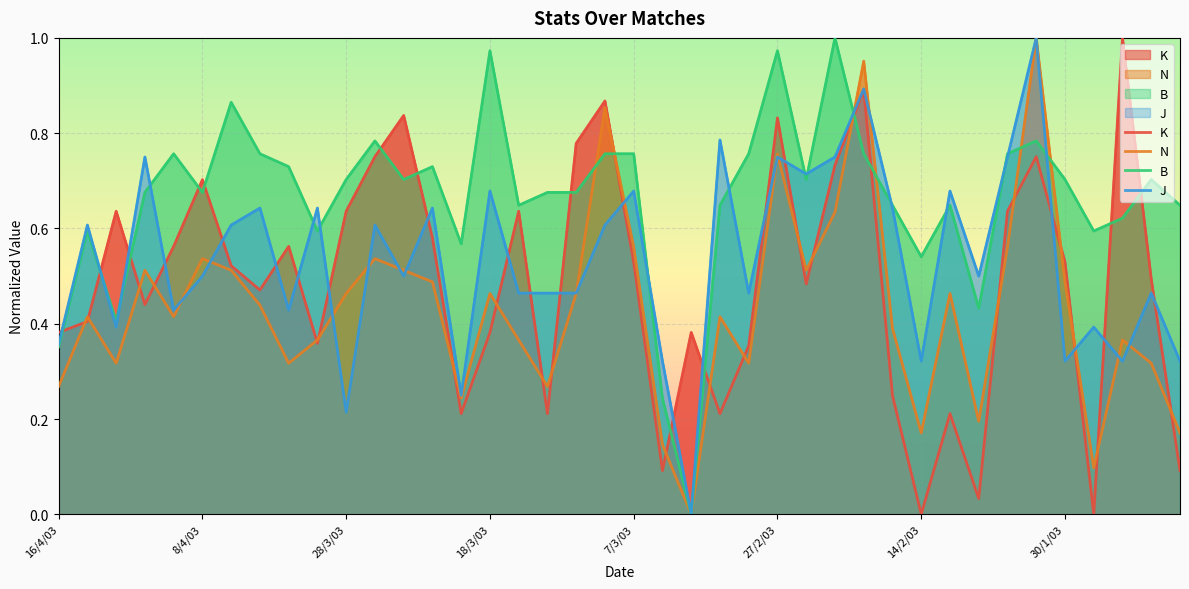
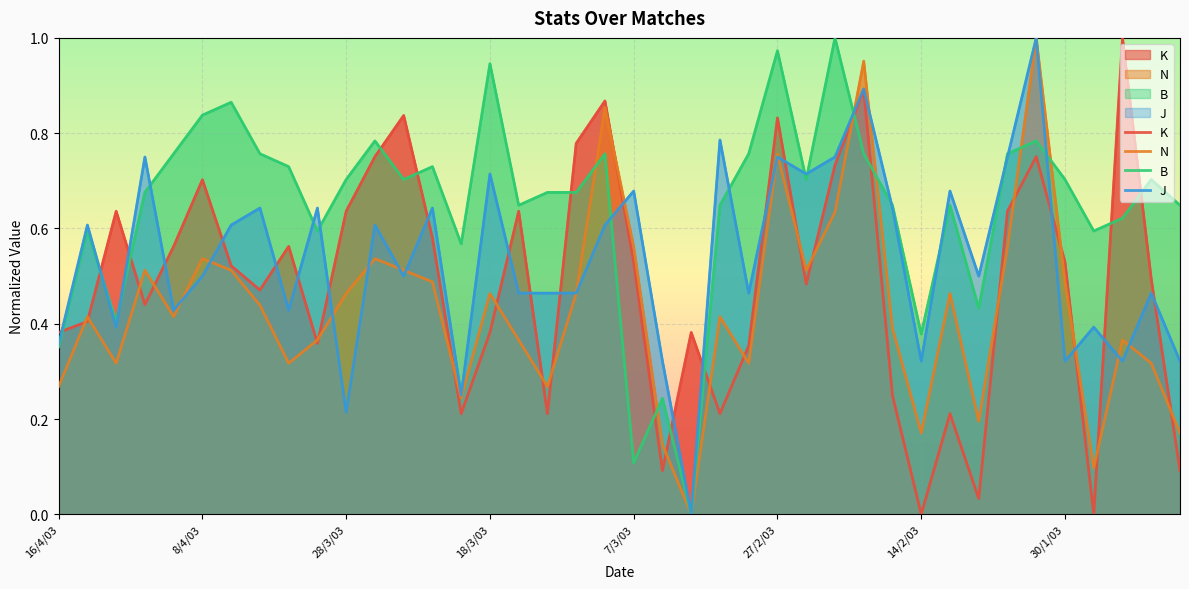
  {
    "B": {
      "16/4/03": 0.35,
-     "8/4/03": 0.68,
+     "8/4/03": 0.84,
      "28/3/03": 0.70,
-     "18/3/03": 0.97,
-     "7/3/03": 0.76,
+     "18/3/03": 0.95,
+     "7/3/03": 0.11,
      "27/2/03": 0.97,
-     "14/2/03": 0.54,
+     "14/2/03": 0.38,
      "30/1/03": 0.70
    },
    "J": {
      "16/4/03": 0.36,
      "8/4/03": 0.50,
      "28/3/03": 0.21,
-     "18/3/03": 0.68,
+     "18/3/03": 0.71,
      "7/3/03": 0.68,
      "27/2/03": 0.75,
      "14/2/03": 0.32,
      "30/1/03": 0.32
    }
  }
